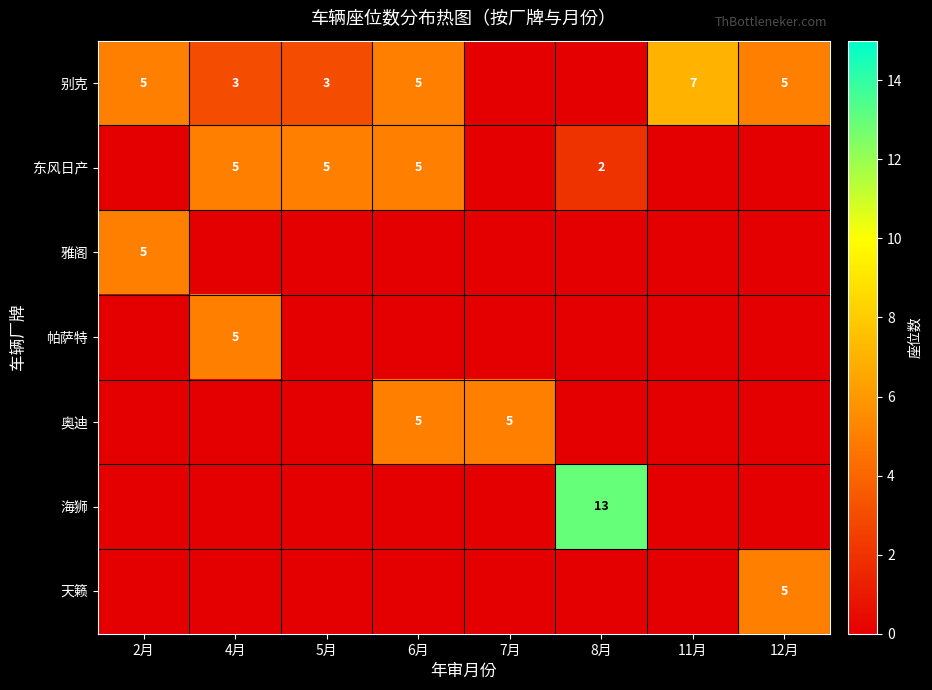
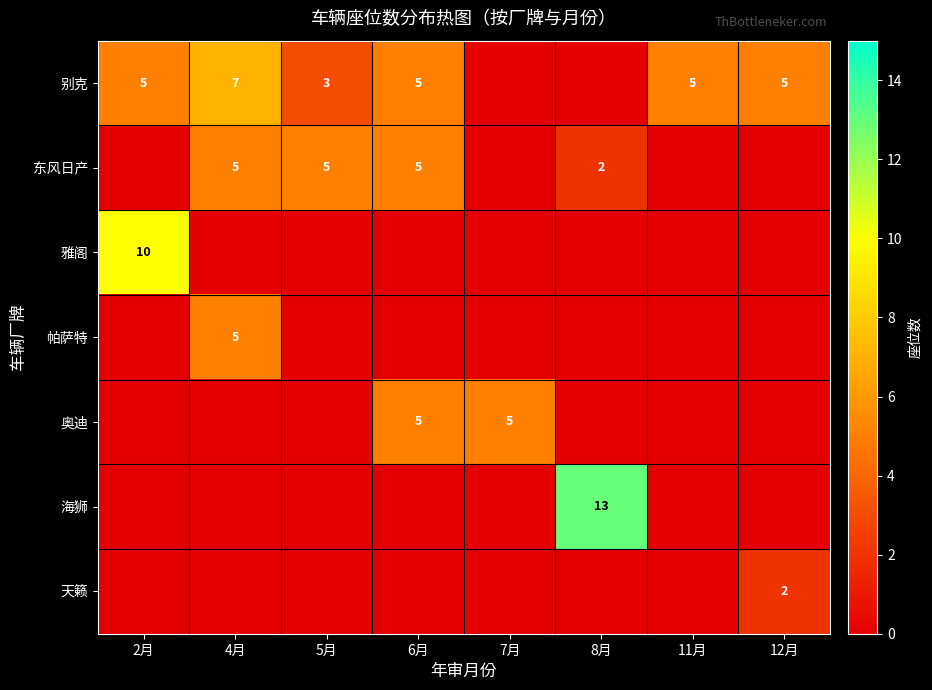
  {
    "别克": {
      "2月": 5,
-     "4月": 3,
+     "4月": 7,
      "5月": 3,
      "6月": 5,
-     "11月": 7,
+     "11月": 5,
      "12月": 5
    },
    "东风日产": {
      "4月": 5,
      "5月": 5,
      "6月": 5,
      "8月": 2
    },
    "雅阁": {
-     "2月": 5
+     "2月": 10
    },
    "帕萨特": {
      "4月": 5
    },
    "奥迪": {
      "6月": 5,
      "7月": 5
    },
    "海狮": {
      "8月": 13
    },
    "天籁": {
-     "12月": 5
+     "12月": 2
    }
  }
